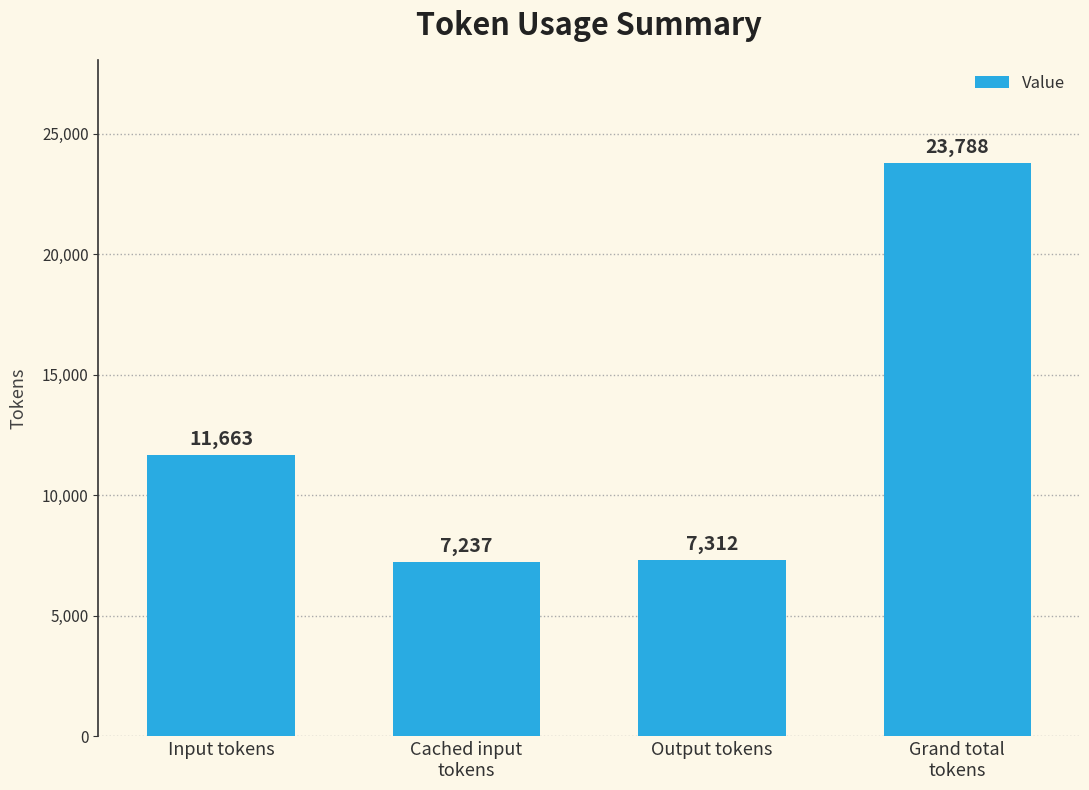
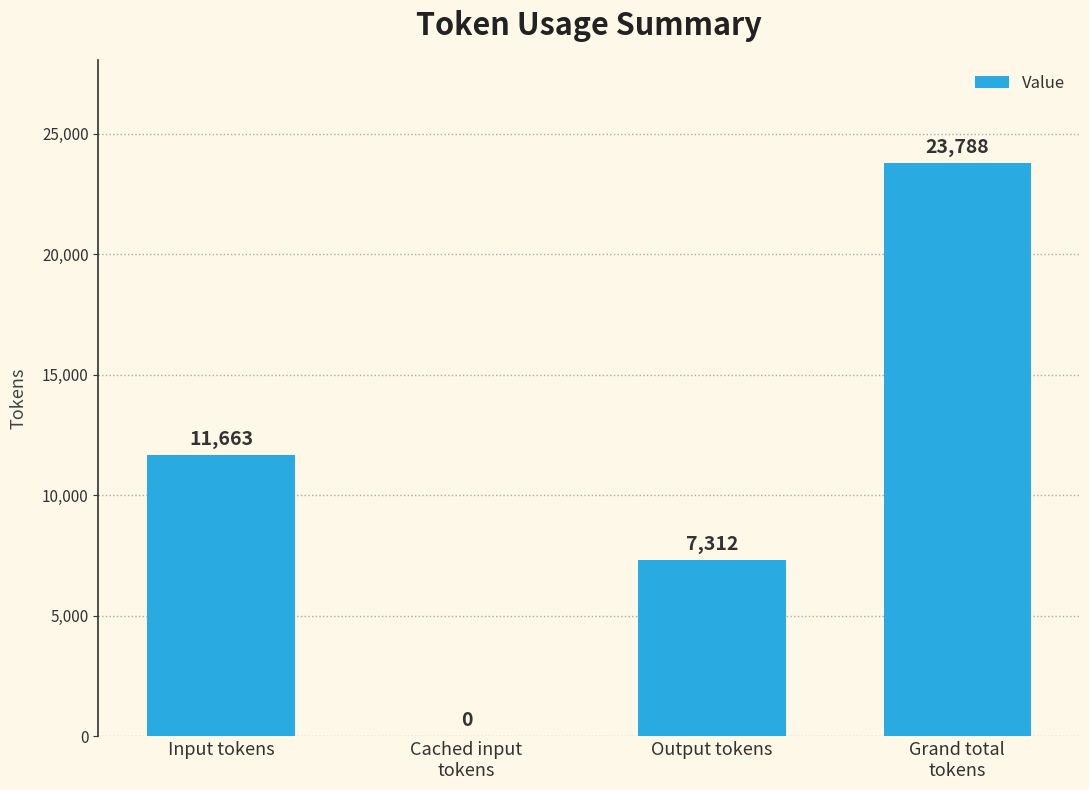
  {
    "Input tokens": "11,663",
-   "Cached input tokens": "7,237",
+   "Cached input tokens": "0",
    "Output tokens": "7,312",
    "Grand total tokens": "23,788"
  }
